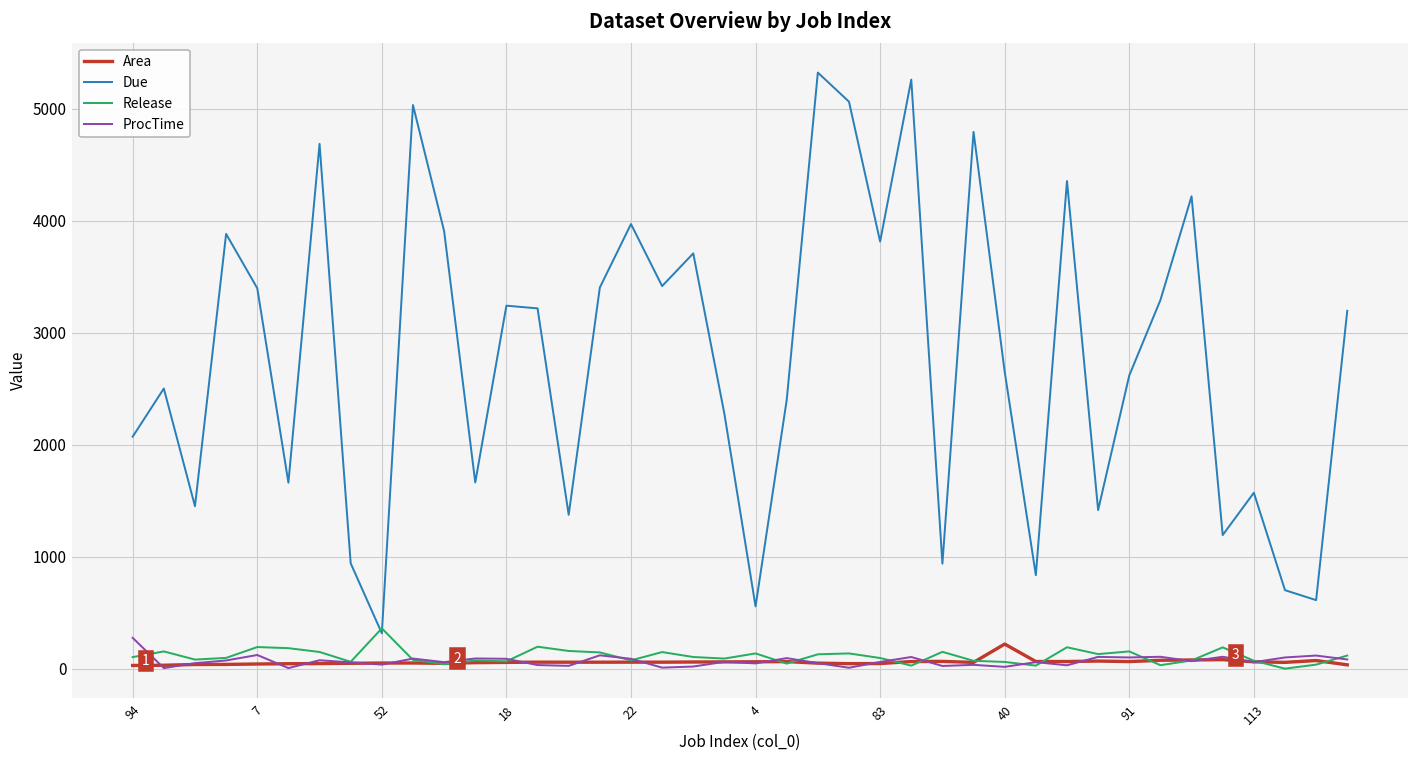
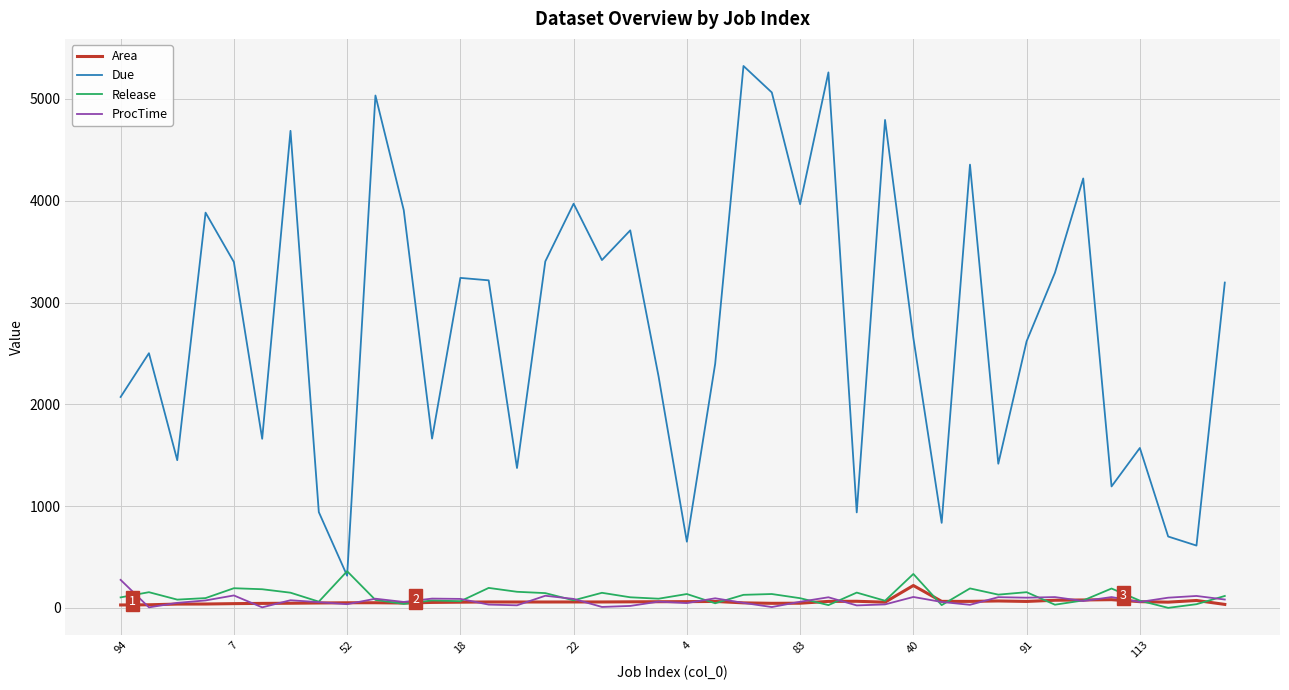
  {
    "Area": {
      "40": 220,
      "91": 60
    },
    "Due": {
      "94": 2070,
      "52": 320,
-     "4": 560,
-     "83": 3820,
+     "4": 650,
+     "83": 3970,
      "40": 2650,
      "91": 2620,
      "113": 1570
    },
    "Release": {
      "52": 360,
      "4": 140,
      "83": 100,
-     "40": 60,
+     "40": 330,
      "91": 150
    },
    "ProcTime": {
      "94": 280,
-     "40": 20,
+     "40": 110,
      "91": 100
    }
  }
